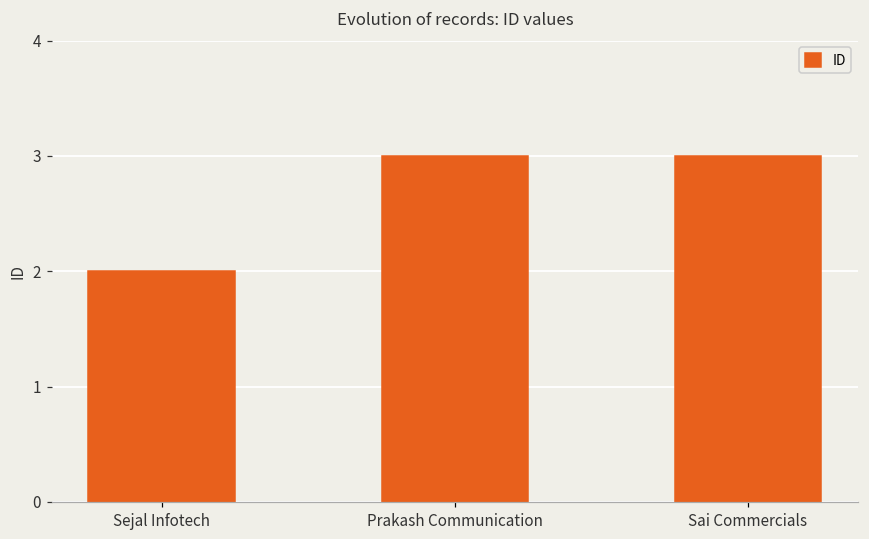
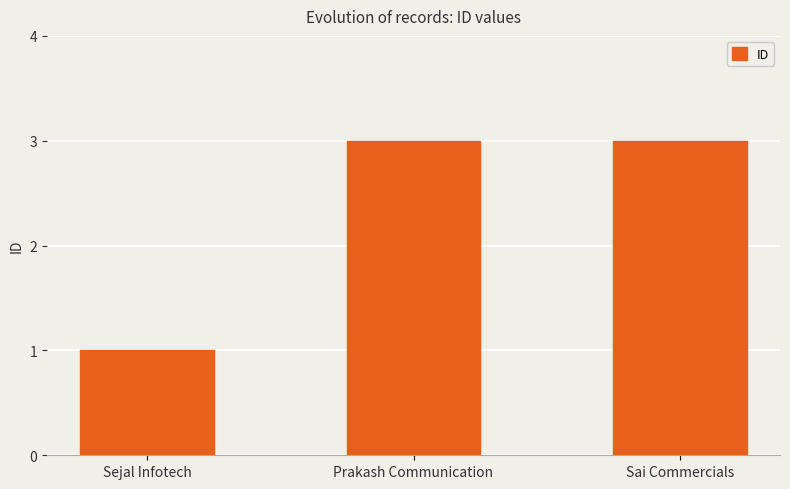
  {
-   "Sejal Infotech": 2,
+   "Sejal Infotech": 1,
    "Prakash Communication": 3,
    "Sai Commercials": 3
  }
